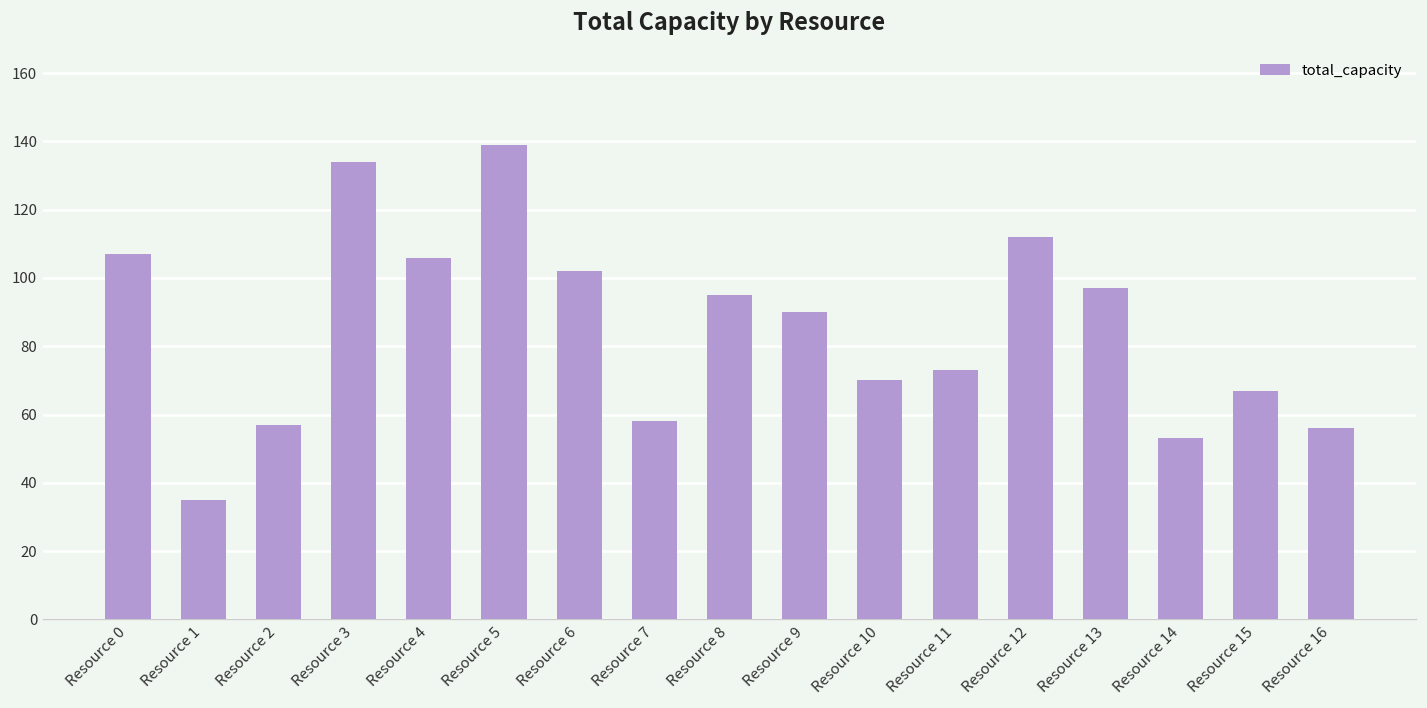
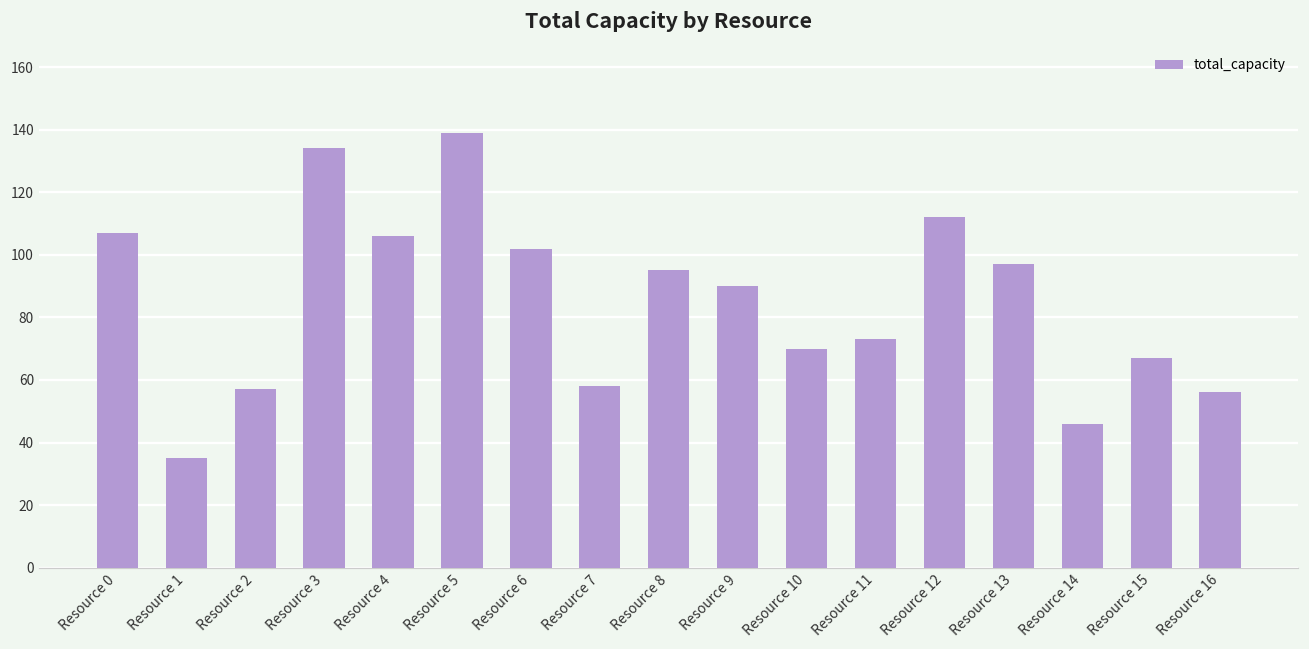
  {
    "Resource 0": 107,
    "Resource 1": 35,
    "Resource 2": 57,
    "Resource 3": 134,
    "Resource 4": 106,
    "Resource 5": 139,
    "Resource 6": 102,
    "Resource 7": 58,
    "Resource 8": 95,
    "Resource 9": 90,
    "Resource 10": 70,
    "Resource 11": 73,
    "Resource 12": 112,
    "Resource 13": 97,
-   "Resource 14": 53,
+   "Resource 14": 46,
    "Resource 15": 67,
    "Resource 16": 56
  }
